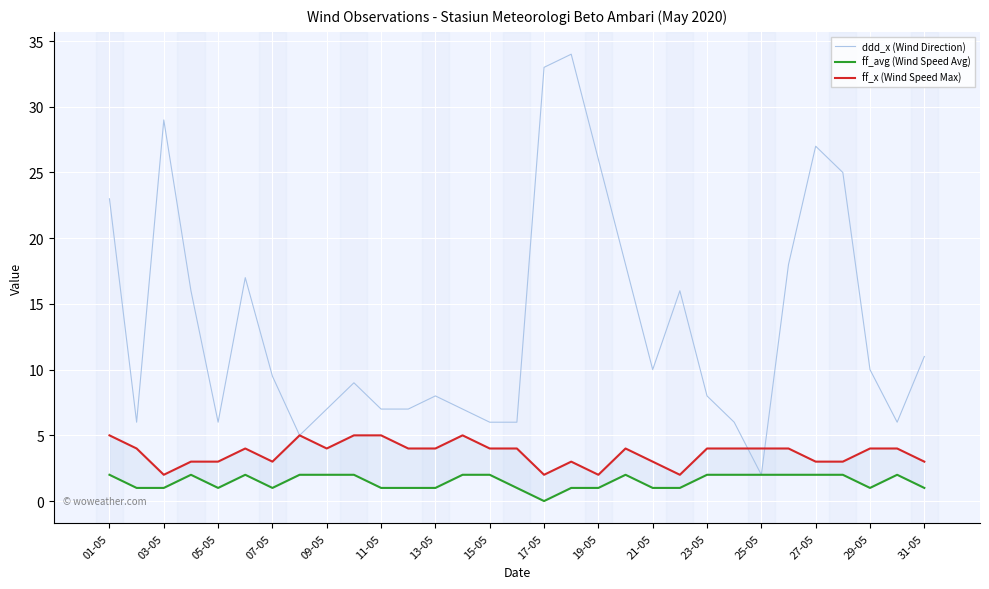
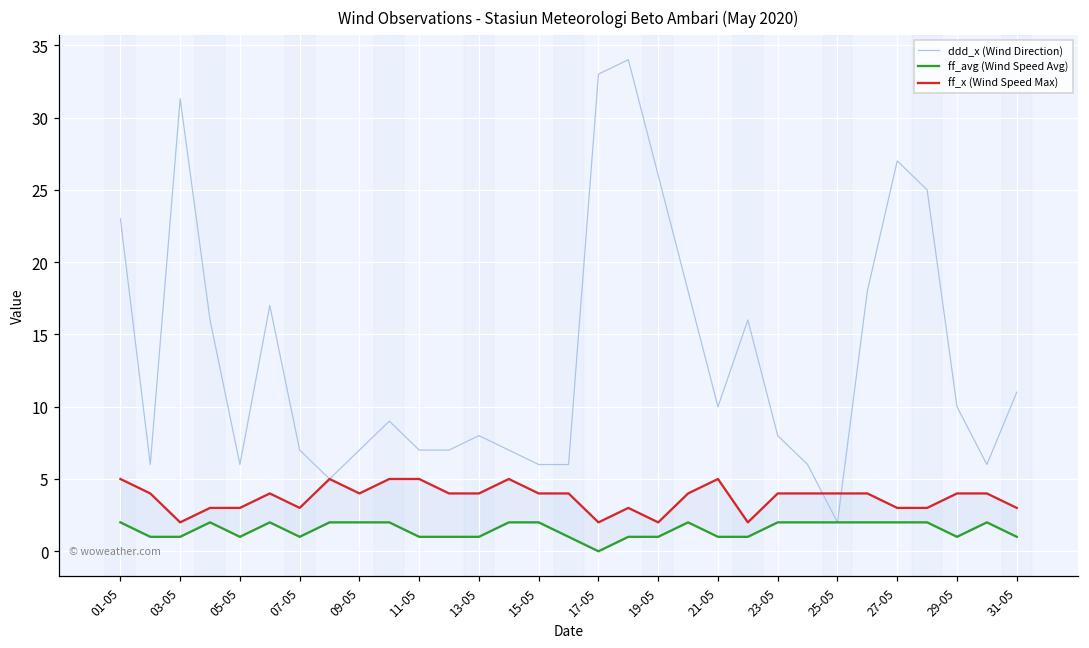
  {
    "ddd_x (Wind Direction)": {
      "01-05": 23.0,
-     "03-05": 29.0,
+     "03-05": 31.3,
      "05-05": 6.0,
-     "07-05": 9.5,
+     "07-05": 7.0,
      "09-05": 7.0,
      "11-05": 7.0,
      "13-05": 8.0,
      "15-05": 6.0,
      "17-05": 33.0,
      "19-05": 26.0,
      "21-05": 10.0,
      "23-05": 8.0,
      "27-05": 27.0,
      "29-05": 10.0,
      "31-05": 11.0
    },
    "ff_avg (Wind Speed Avg)": {
      "01-05": 2.0,
      "03-05": 1.0,
      "05-05": 1.0,
      "07-05": 1.0,
      "09-05": 2.0,
      "11-05": 1.0,
      "13-05": 1.0,
      "15-05": 2.0,
      "17-05": 0.0,
      "19-05": 1.0,
      "21-05": 1.0,
      "23-05": 2.0,
      "27-05": 2.0,
      "29-05": 1.0,
      "31-05": 1.0
    },
    "ff_x (Wind Speed Max)": {
      "01-05": 5,
      "03-05": 2,
      "05-05": 3,
      "07-05": 3,
      "09-05": 4,
      "11-05": 5,
      "13-05": 4,
      "15-05": 4,
      "17-05": 2,
      "19-05": 2,
-     "21-05": 3,
+     "21-05": 5,
      "23-05": 4,
      "25-05": 4,
      "27-05": 3,
      "29-05": 4,
      "31-05": 3
    }
  }
